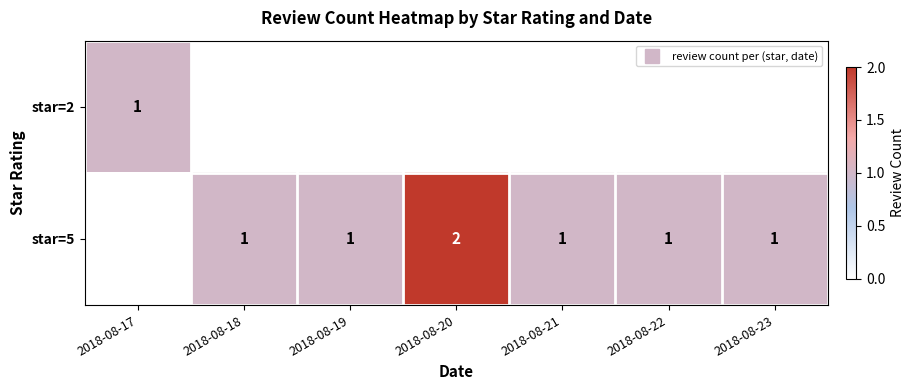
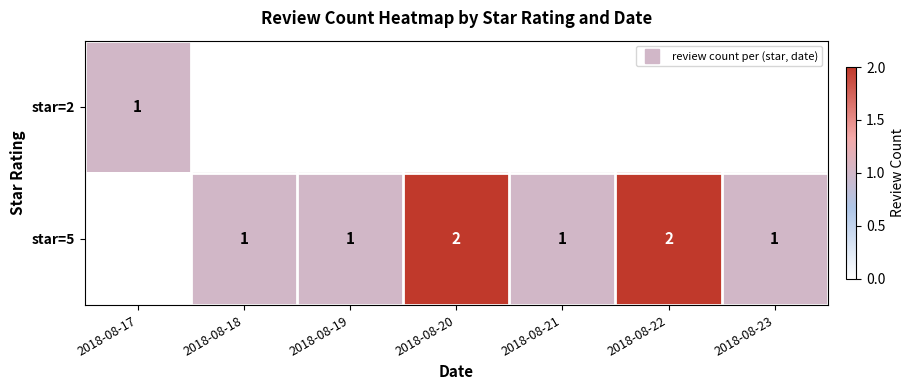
  {
    "star=2": {
      "2018-08-17": 1
    },
    "star=5": {
      "2018-08-18": 1,
      "2018-08-19": 1,
      "2018-08-20": 2,
      "2018-08-21": 1,
-     "2018-08-22": 1,
+     "2018-08-22": 2,
      "2018-08-23": 1
    }
  }
